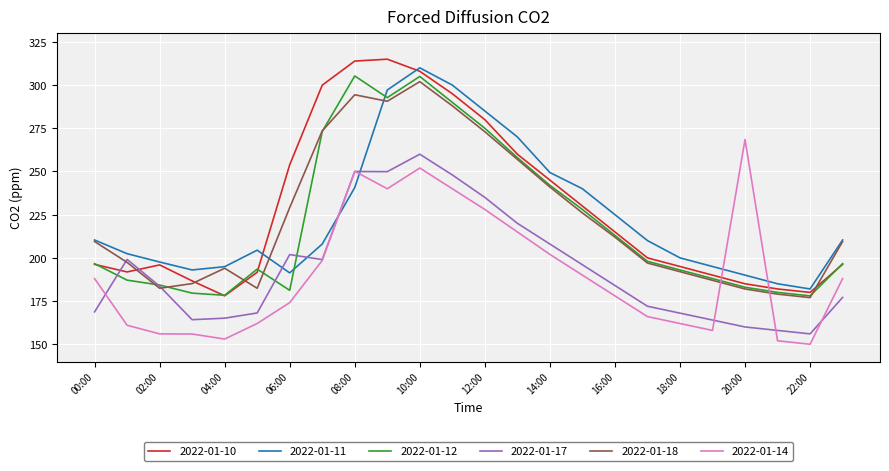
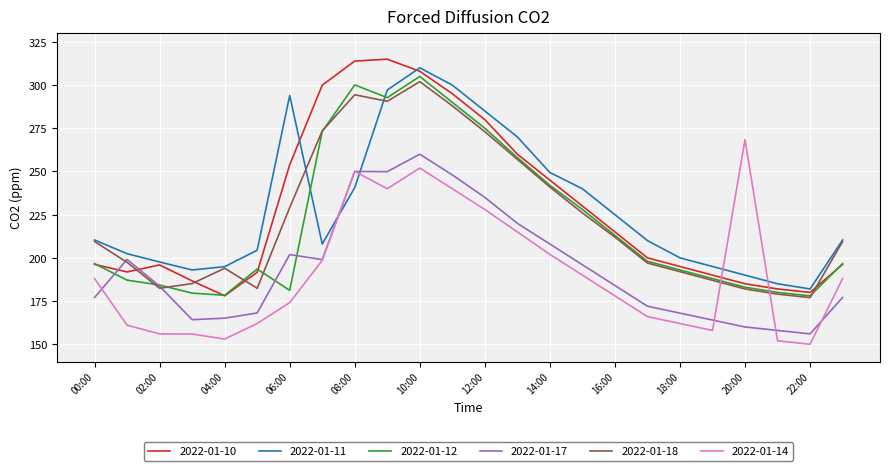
  {
    "2022-01-10": {
      "02:00": 196,
      "06:00": 254,
      "08:00": 314,
      "10:00": 308,
      "12:00": 280,
      "14:00": 245,
      "16:00": 215,
      "18:00": 195,
      "20:00": 185,
      "22:00": 180
    },
    "2022-01-11": {
      "02:00": 198,
-     "06:00": 191,
+     "06:00": 294,
      "08:00": 241,
      "10:00": 310,
      "12:00": 285,
      "14:00": 249,
      "16:00": 225,
      "18:00": 200,
      "20:00": 190,
      "22:00": 182
    },
    "2022-01-12": {
      "06:00": 181,
-     "08:00": 305,
+     "08:00": 300,
      "10:00": 305,
      "12:00": 275
    },
    "2022-01-17": {
-     "00:00": 169,
+     "00:00": 177,
      "04:00": 165,
      "06:00": 202,
      "10:00": 260,
      "12:00": 235,
      "14:00": 208,
      "16:00": 184,
      "18:00": 168,
      "20:00": 160,
      "22:00": 156
    },
    "2022-01-18": {
      "06:00": 229,
      "08:00": 294,
      "10:00": 302,
      "12:00": 273
    },
    "2022-01-14": {
      "00:00": 188,
      "02:00": 156,
      "04:00": 153,
      "06:00": 174,
      "10:00": 252,
      "12:00": 228,
      "14:00": 202,
      "16:00": 178,
      "18:00": 162,
      "20:00": 269,
      "22:00": 150
    }
  }
